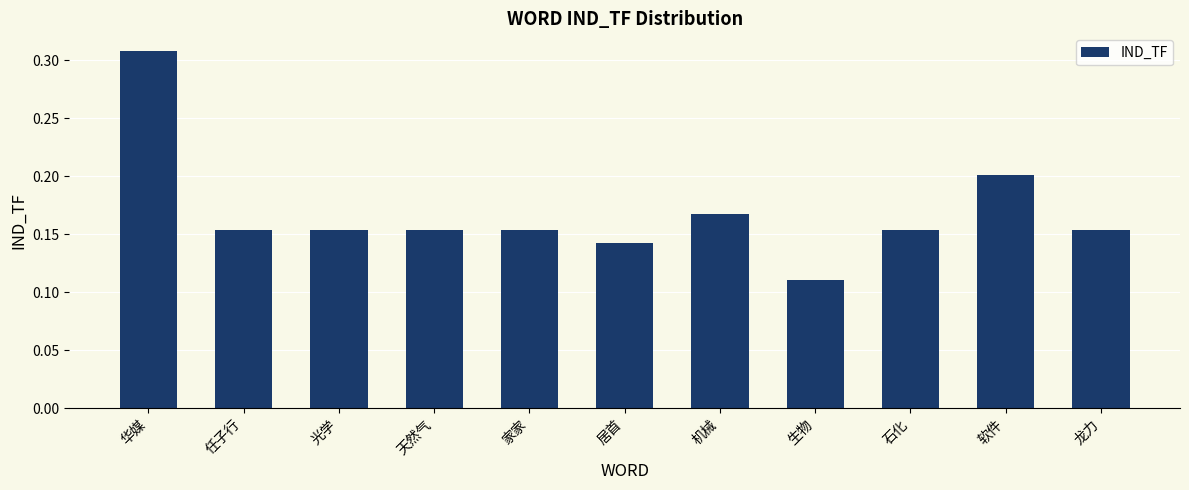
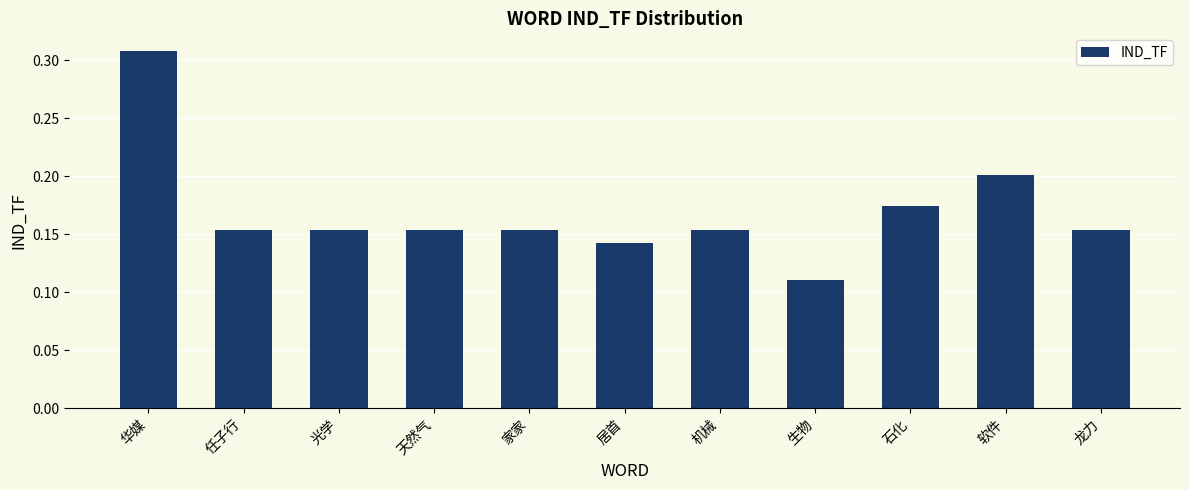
  {
    "华媒": 0.308,
    "任子行": 0.154,
    "光学": 0.154,
    "天然气": 0.154,
    "家家": 0.154,
    "居首": 0.143,
-   "机械": 0.167,
+   "机械": 0.154,
    "生物": 0.111,
-   "石化": 0.154,
+   "石化": 0.175,
    "软件": 0.201,
    "龙力": 0.154
  }
